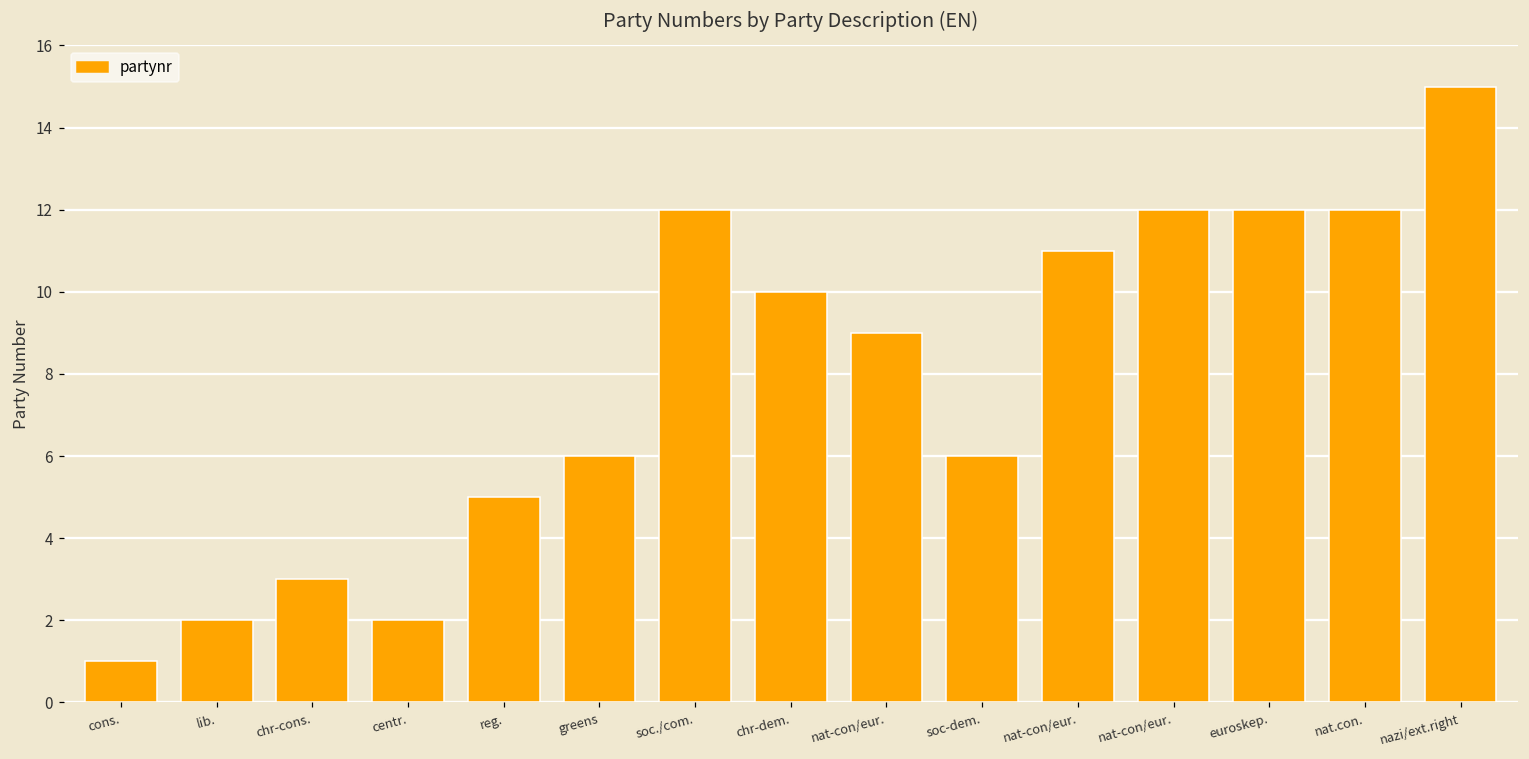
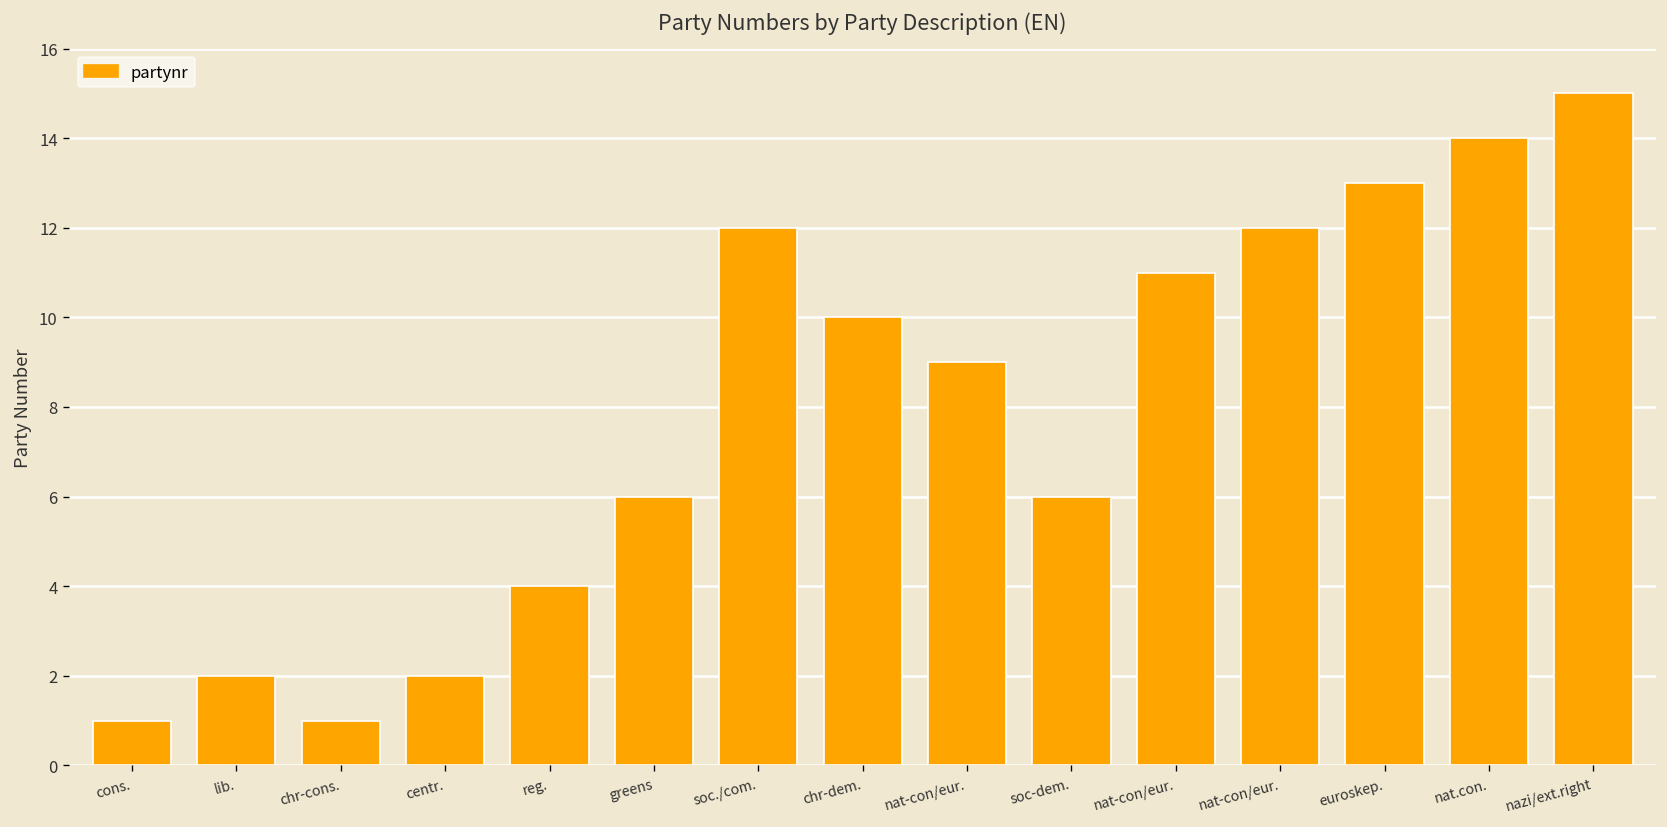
  {
    "cons.": 1,
    "lib.": 2,
-   "chr-cons.": 3,
+   "chr-cons.": 1,
    "centr.": 2,
-   "reg.": 5,
+   "reg.": 4,
    "greens": 6,
    "soc./com.": 12,
    "chr-dem.": 10,
    "soc-dem.": 6,
-   "euroskep.": 12,
-   "nat.con.": 12,
+   "euroskep.": 13,
+   "nat.con.": 14,
    "nazi/ext.right": 15
  }
